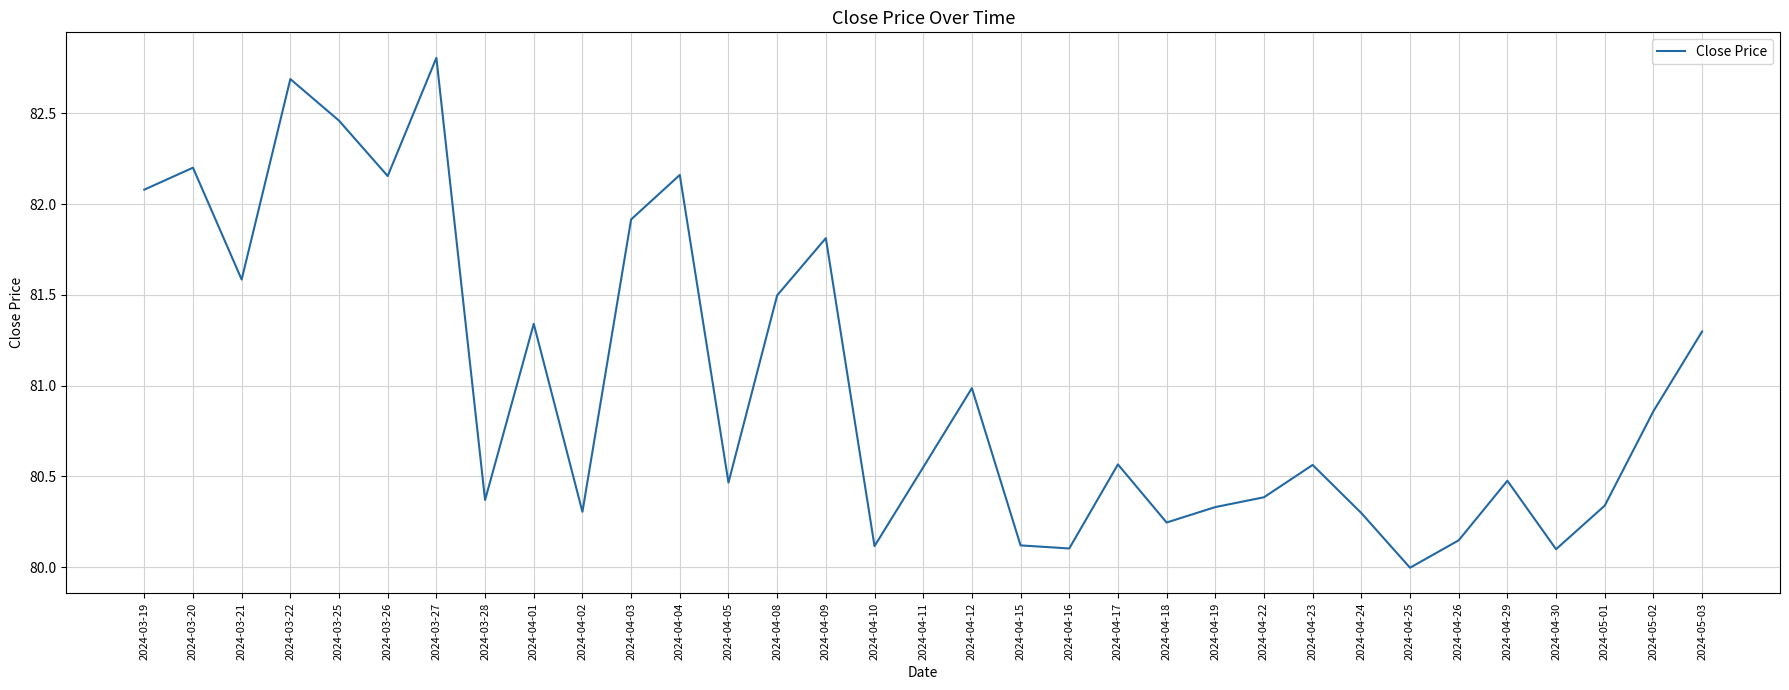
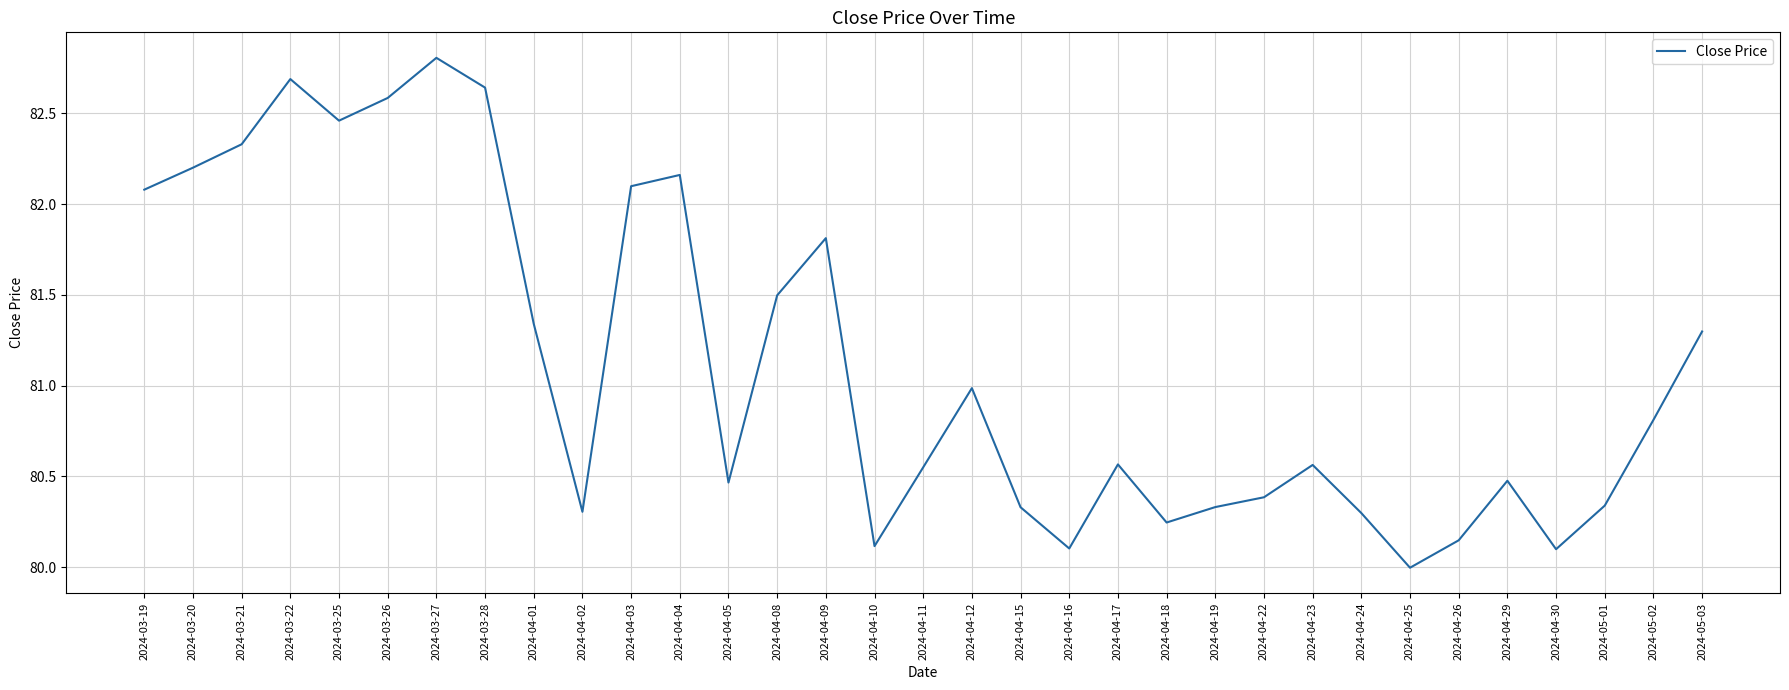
  {
    "2024-03-19": 82.08,
    "2024-03-20": 82.20,
-   "2024-03-21": 81.58,
+   "2024-03-21": 82.33,
    "2024-03-22": 82.69,
    "2024-03-25": 82.46,
-   "2024-03-26": 82.15,
+   "2024-03-26": 82.58,
    "2024-03-27": 82.81,
-   "2024-03-28": 80.37,
+   "2024-03-28": 82.64,
    "2024-04-01": 81.34,
    "2024-04-02": 80.31,
-   "2024-04-03": 81.92,
+   "2024-04-03": 82.10,
    "2024-04-04": 82.16,
    "2024-04-05": 80.47,
    "2024-04-08": 81.50,
    "2024-04-09": 81.81,
    "2024-04-10": 80.12,
    "2024-04-11": 80.55,
    "2024-04-12": 80.99,
-   "2024-04-15": 80.12,
+   "2024-04-15": 80.33,
    "2024-04-16": 80.10,
    "2024-04-17": 80.57,
    "2024-04-18": 80.25,
    "2024-04-19": 80.33,
    "2024-04-22": 80.39,
    "2024-04-23": 80.56,
    "2024-04-24": 80.30,
    "2024-04-25": 80.00,
    "2024-04-26": 80.15,
    "2024-04-29": 80.48,
    "2024-04-30": 80.10,
    "2024-05-01": 80.34,
-   "2024-05-02": 80.86,
+   "2024-05-02": 80.81,
    "2024-05-03": 81.30
  }
